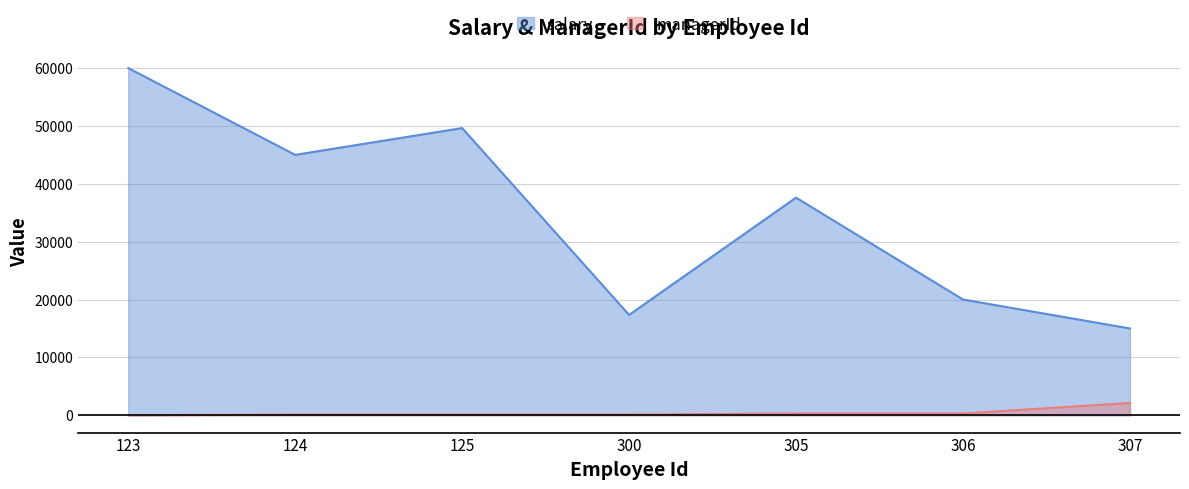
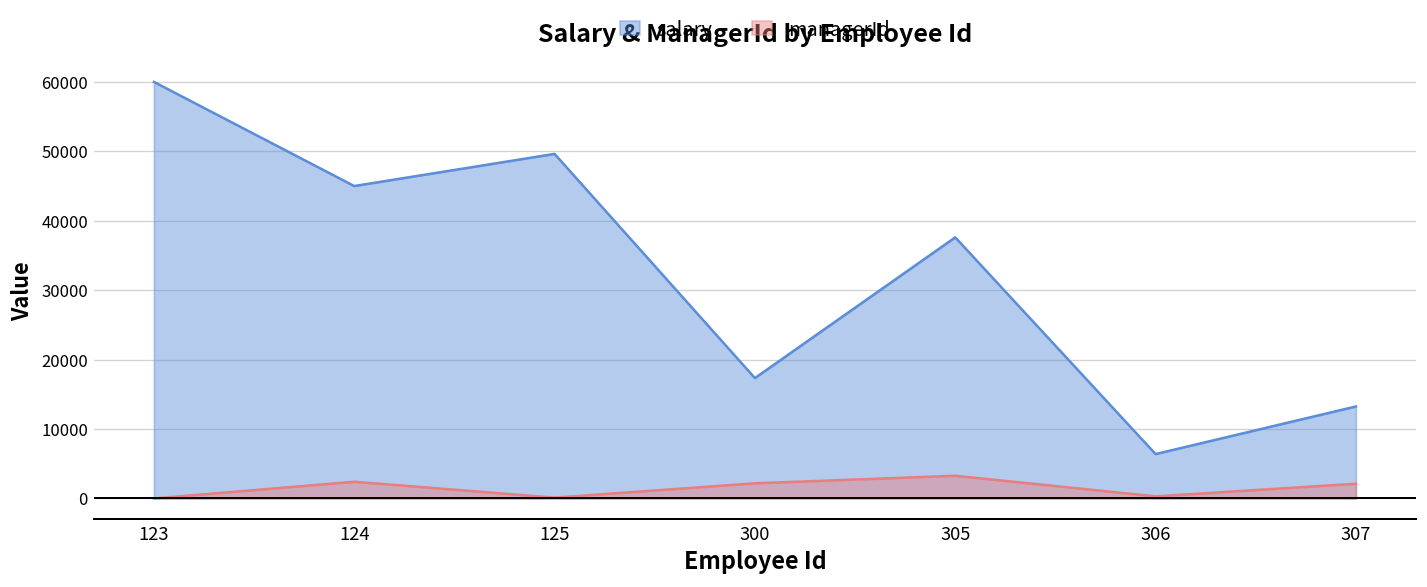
  {
    "salary": {
      "123": 60000,
      "124": 45000,
      "125": 50000,
      "300": 17000,
      "305": 38000,
-     "306": 20000,
-     "307": 15000
+     "306": 6000,
+     "307": 13000
    },
    "managerId": {
      "123": 0,
-     "124": 0,
+     "124": 2000,
      "125": 0,
-     "300": 0,
-     "305": 0,
+     "300": 2000,
+     "305": 3000,
      "306": 0,
      "307": 2000
    }
  }
